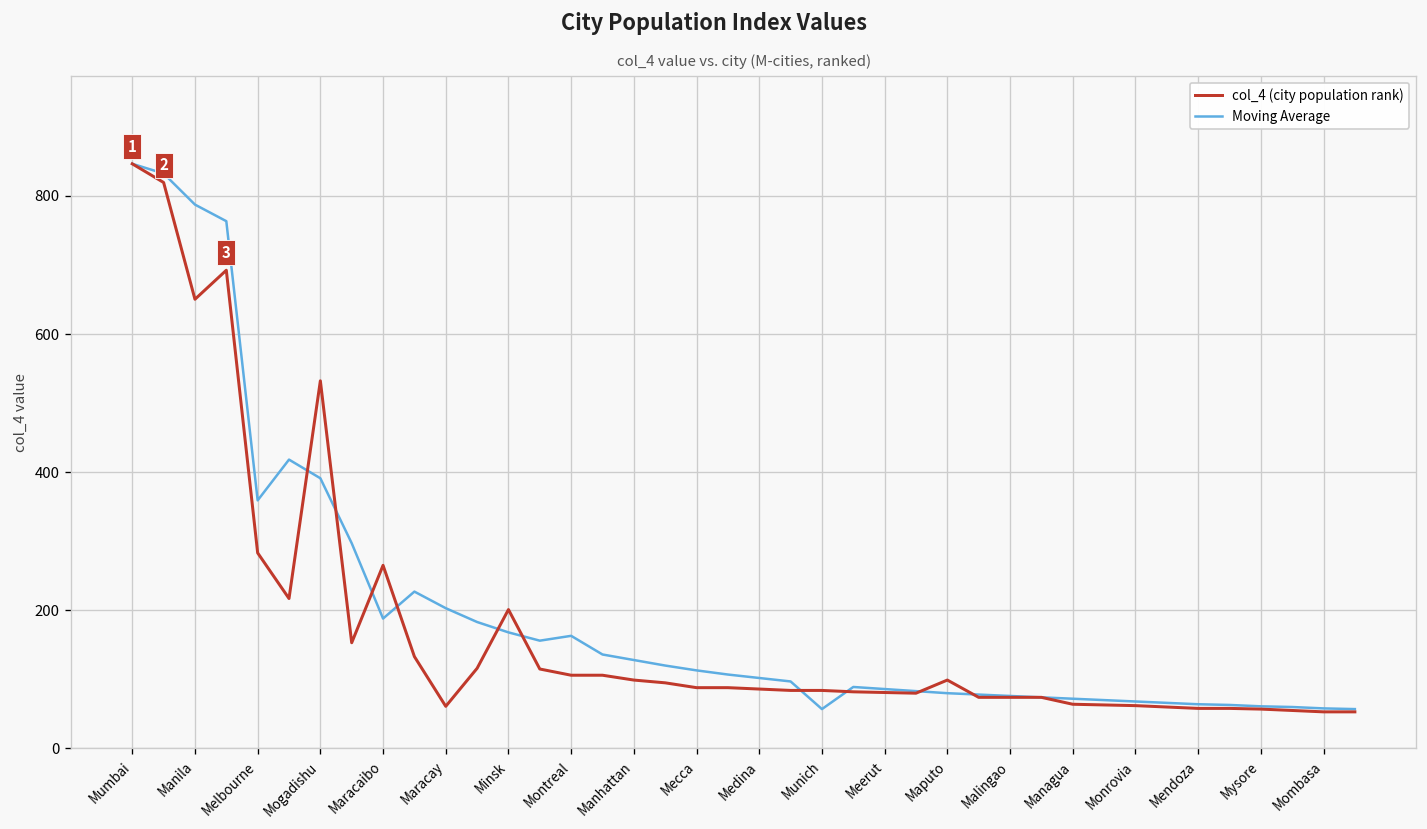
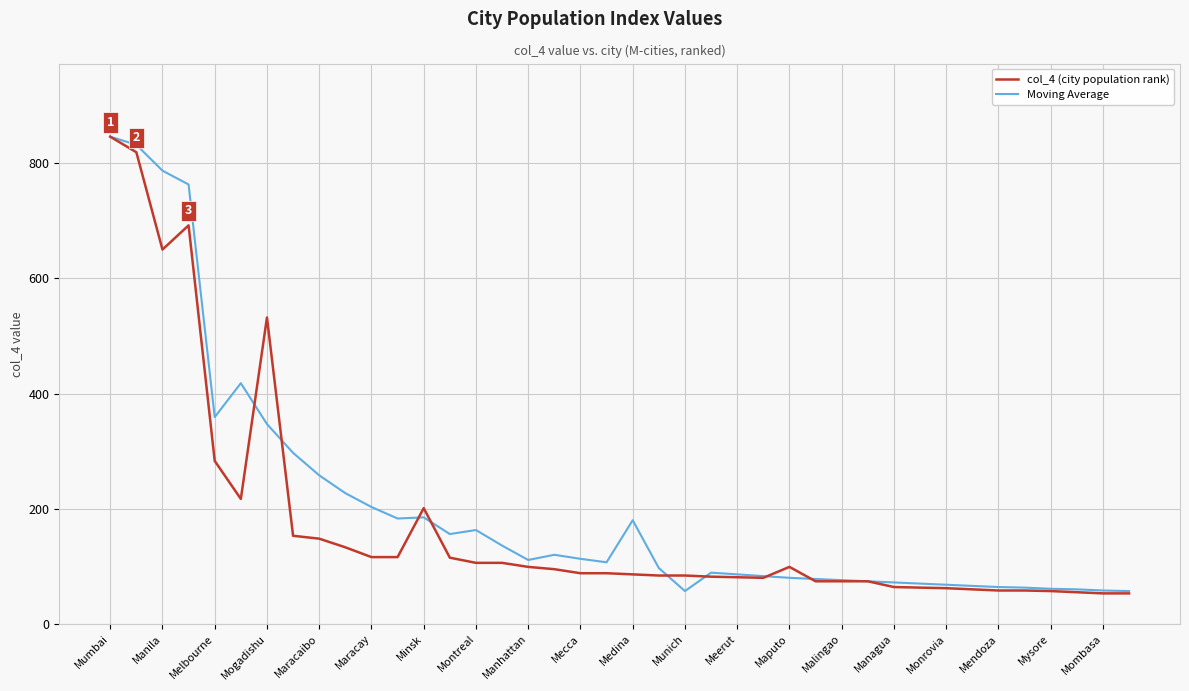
  {
    "col_4 (city population rank)": {
      "Manila": 650,
      "Melbourne": 280,
      "Mogadishu": 530,
-     "Maracaibo": 270,
-     "Maracay": 60,
+     "Maracaibo": 150,
+     "Maracay": 120,
      "Minsk": 200,
      "Montreal": 110,
      "Manhattan": 100,
      "Mecca": 90,
      "Medina": 90,
      "Munich": 80,
      "Meerut": 80,
      "Maputo": 100,
      "Managua": 60,
      "Monrovia": 60,
      "Mendoza": 60,
      "Mombasa": 50
    },
    "Moving Average": {
      "Manila": 790,
      "Melbourne": 360,
-     "Mogadishu": 390,
-     "Maracaibo": 190,
+     "Mogadishu": 350,
+     "Maracaibo": 260,
      "Maracay": 200,
-     "Minsk": 170,
+     "Minsk": 190,
      "Montreal": 160,
-     "Manhattan": 130,
+     "Manhattan": 110,
      "Mecca": 110,
-     "Medina": 100,
+     "Medina": 180,
      "Munich": 60,
      "Meerut": 90,
      "Maputo": 80,
      "Managua": 70,
      "Monrovia": 70,
      "Mendoza": 60,
      "Mombasa": 60
    }
  }
